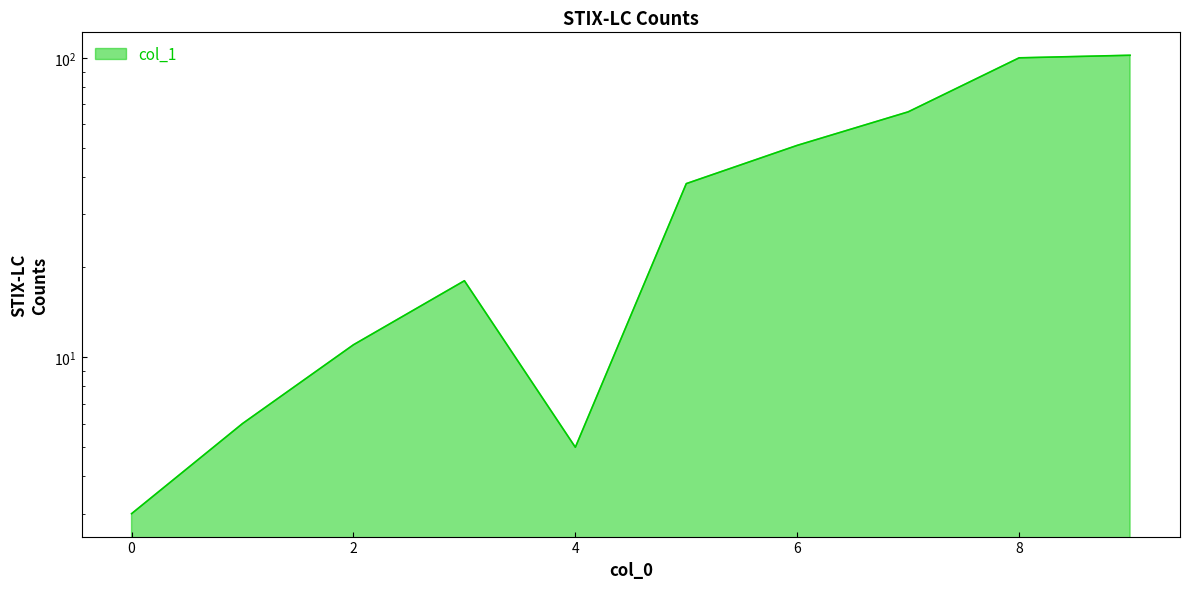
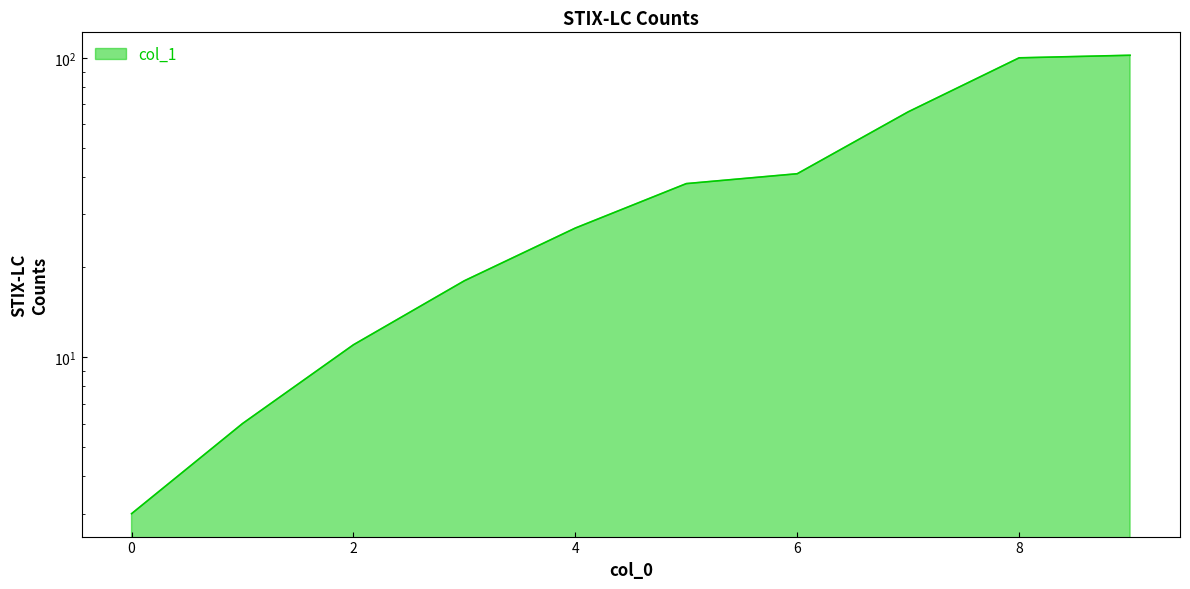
  {
    "0": 3,
    "2": 11,
-   "4": 5,
-   "6": 51,
+   "4": 27,
+   "6": 41,
    "8": 100
  }
